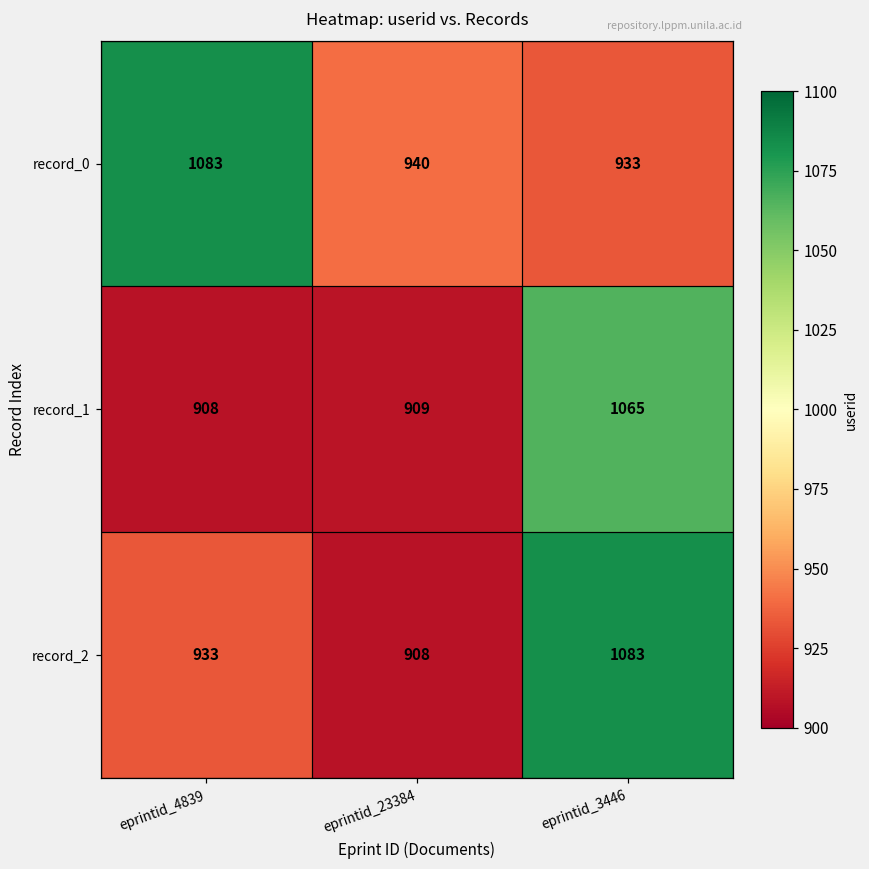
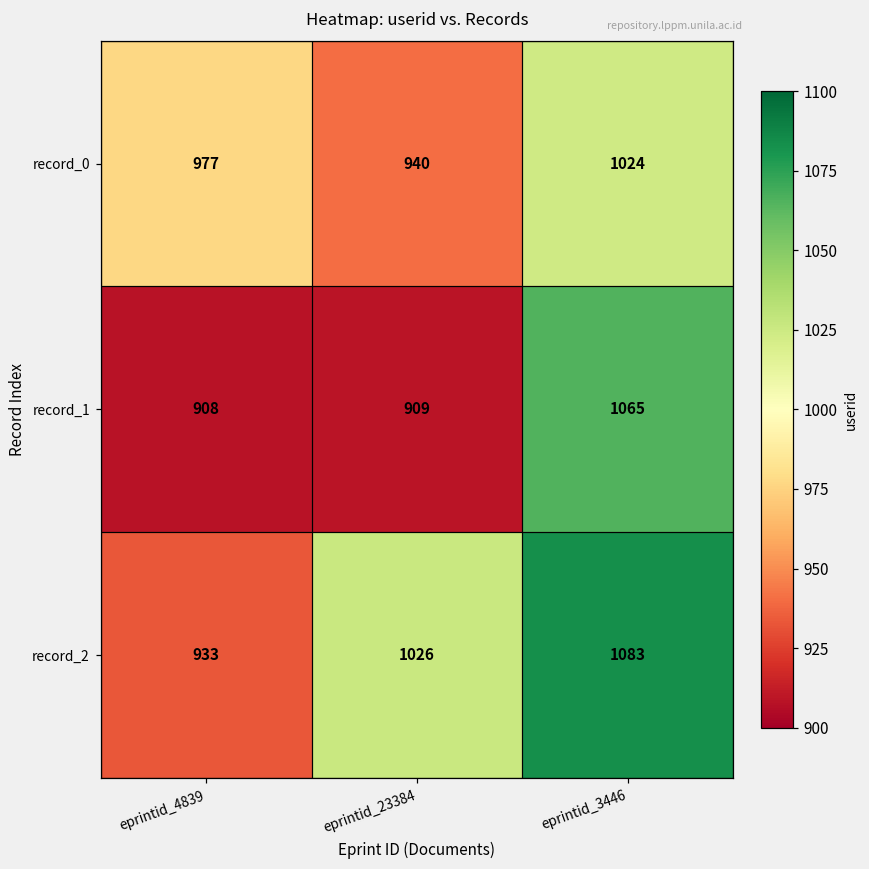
  {
    "record_0": {
-     "eprintid_4839": 1083,
+     "eprintid_4839": 977,
      "eprintid_23384": 940,
-     "eprintid_3446": 933
+     "eprintid_3446": 1024
    },
    "record_1": {
      "eprintid_4839": 908,
      "eprintid_23384": 909,
      "eprintid_3446": 1065
    },
    "record_2": {
      "eprintid_4839": 933,
-     "eprintid_23384": 908,
+     "eprintid_23384": 1026,
      "eprintid_3446": 1083
    }
  }
